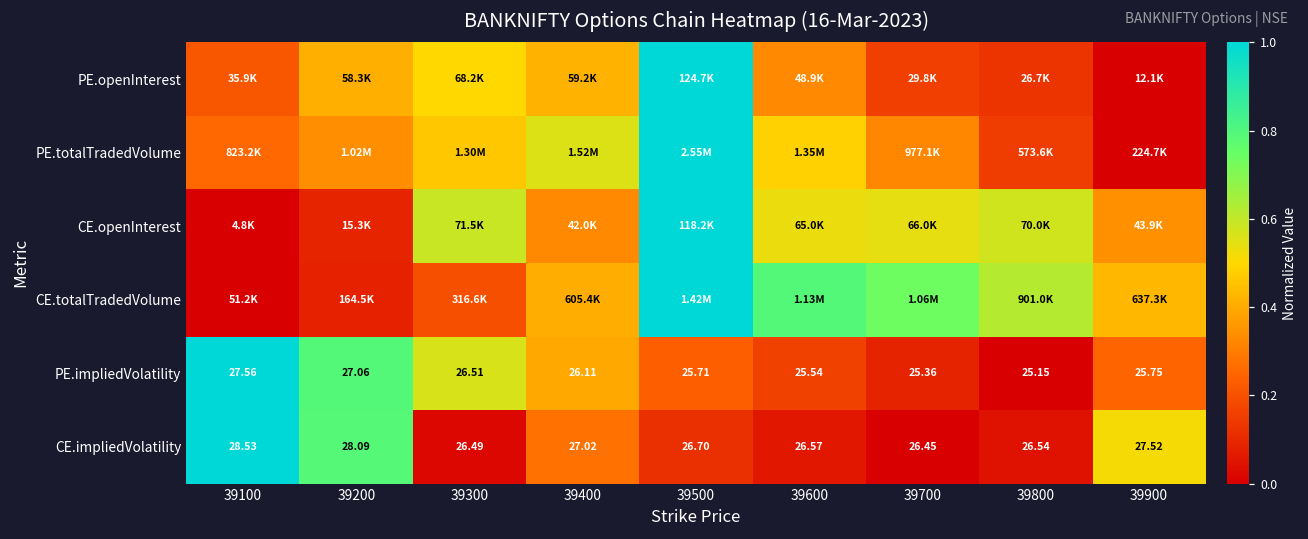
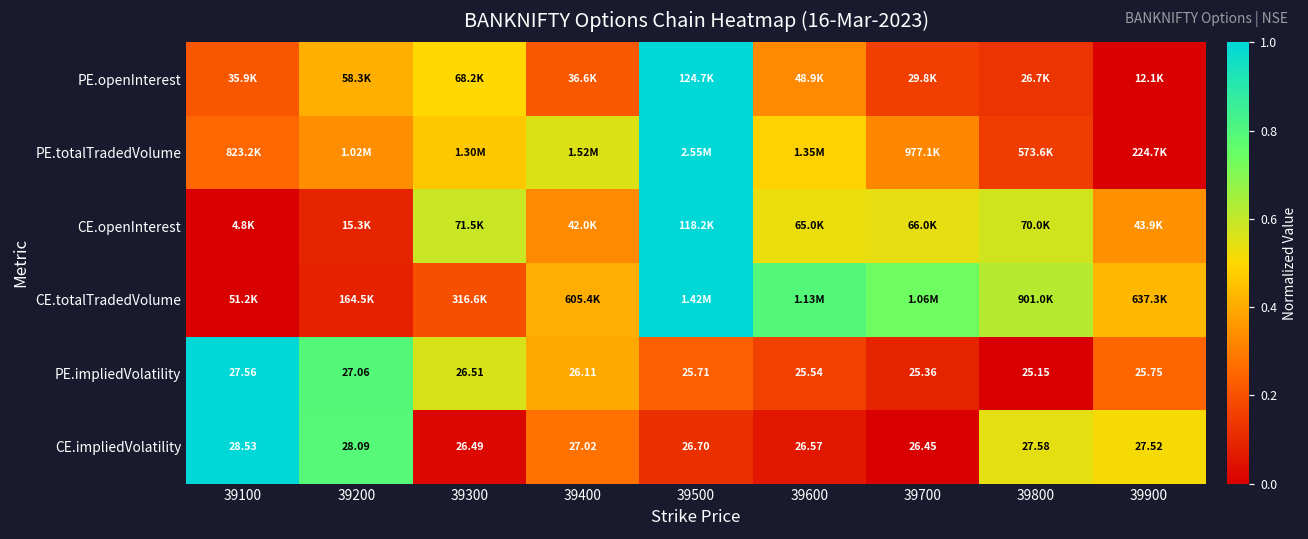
  {
    "PE.openInterest": {
      "39100": "35.9K",
      "39200": "58.3K",
      "39300": "68.2K",
-     "39400": "59.2K",
+     "39400": "36.6K",
      "39500": "124.7K",
      "39600": "48.9K",
      "39700": "29.8K",
      "39800": "26.7K",
      "39900": "12.1K"
    },
    "PE.totalTradedVolume": {
      "39100": "823.2K",
      "39200": "1.02M",
      "39300": "1.30M",
      "39400": "1.52M",
      "39500": "2.55M",
      "39600": "1.35M",
      "39700": "977.1K",
      "39800": "573.6K",
      "39900": "224.7K"
    },
    "CE.openInterest": {
      "39100": "4.8K",
      "39200": "15.3K",
      "39300": "71.5K",
      "39400": "42.0K",
      "39500": "118.2K",
      "39600": "65.0K",
      "39700": "66.0K",
      "39800": "70.0K",
      "39900": "43.9K"
    },
    "CE.totalTradedVolume": {
      "39100": "51.2K",
      "39200": "164.5K",
      "39300": "316.6K",
      "39400": "605.4K",
      "39500": "1.42M",
      "39600": "1.13M",
      "39700": "1.06M",
      "39800": "901.0K",
      "39900": "637.3K"
    },
    "PE.impliedVolatility": {
      "39100": "27.56",
      "39200": "27.06",
      "39300": "26.51",
      "39400": "26.11",
      "39500": "25.71",
      "39600": "25.54",
      "39700": "25.36",
      "39800": "25.15",
      "39900": "25.75"
    },
    "CE.impliedVolatility": {
      "39100": "28.53",
      "39200": "28.09",
      "39300": "26.49",
      "39400": "27.02",
      "39500": "26.70",
      "39600": "26.57",
      "39700": "26.45",
-     "39800": "26.54",
+     "39800": "27.58",
      "39900": "27.52"
    }
  }
